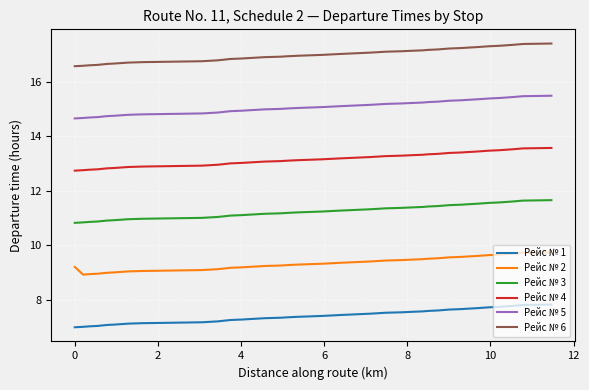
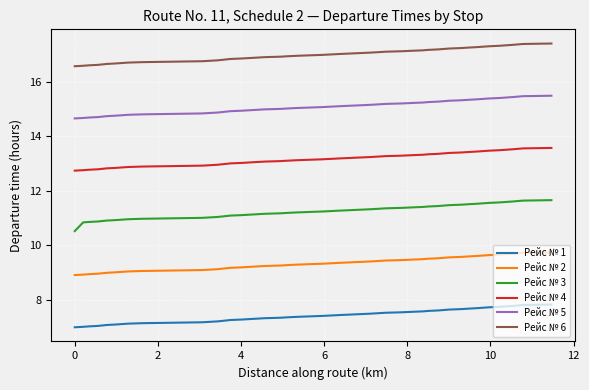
  {
    "Рейс № 1": {
      "0": 7.0
    },
    "Рейс № 2": {
-     "0": 9.2
+     "0": 8.9
    },
    "Рейс № 3": {
-     "0": 10.8
+     "0": 10.5
    },
    "Рейс № 4": {
      "0": 12.7
    },
    "Рейс № 5": {
      "0": 14.7
    },
    "Рейс № 6": {
      "0": 16.6
    }
  }
